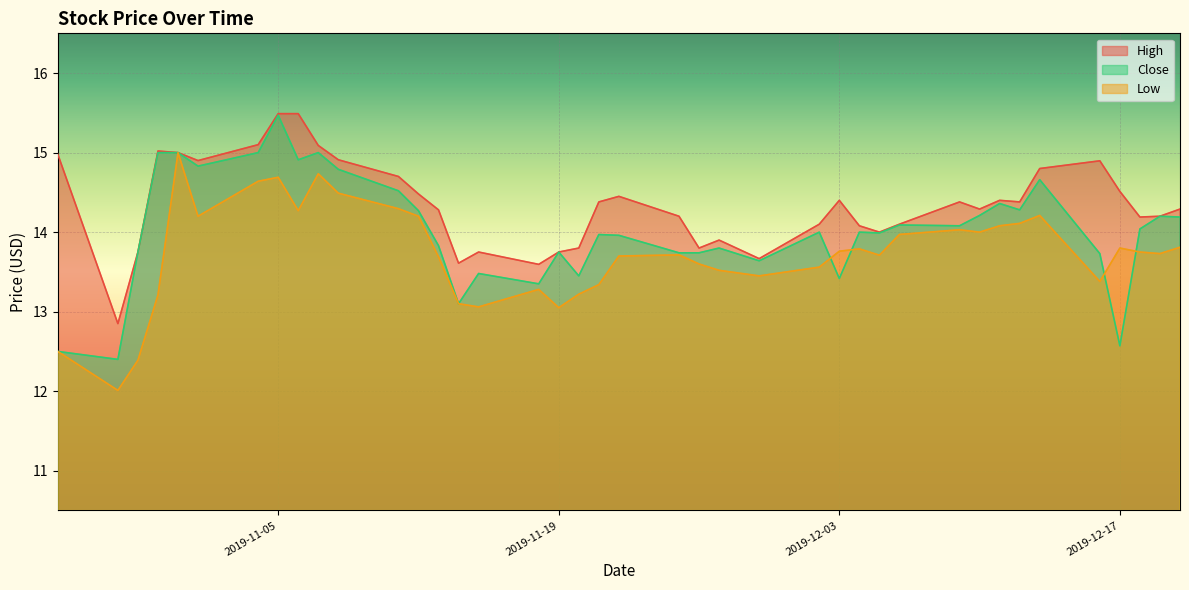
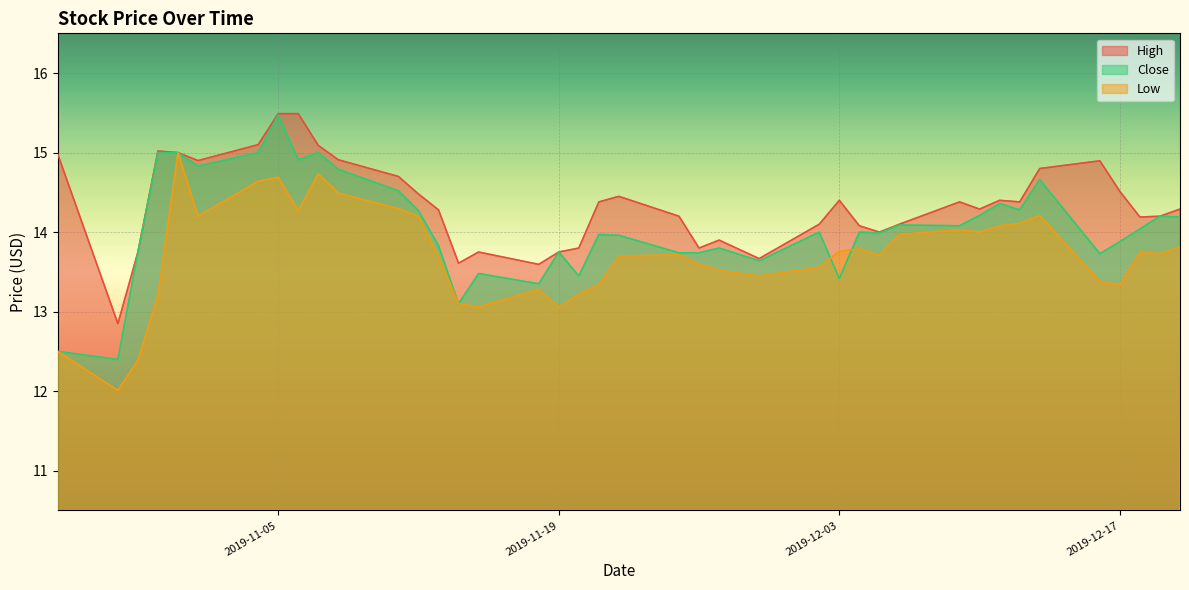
  {
    "High": {
      "2019-12-03": 14.4,
      "2019-12-17": 14.5
    },
    "Close": {
      "2019-12-03": 13.4,
-     "2019-12-17": 12.6
+     "2019-12-17": 13.9
    },
    "Low": {
      "2019-11-05": 14.7,
      "2019-11-19": 13.1,
      "2019-12-03": 13.8,
-     "2019-12-17": 13.8
+     "2019-12-17": 13.3
    }
  }
